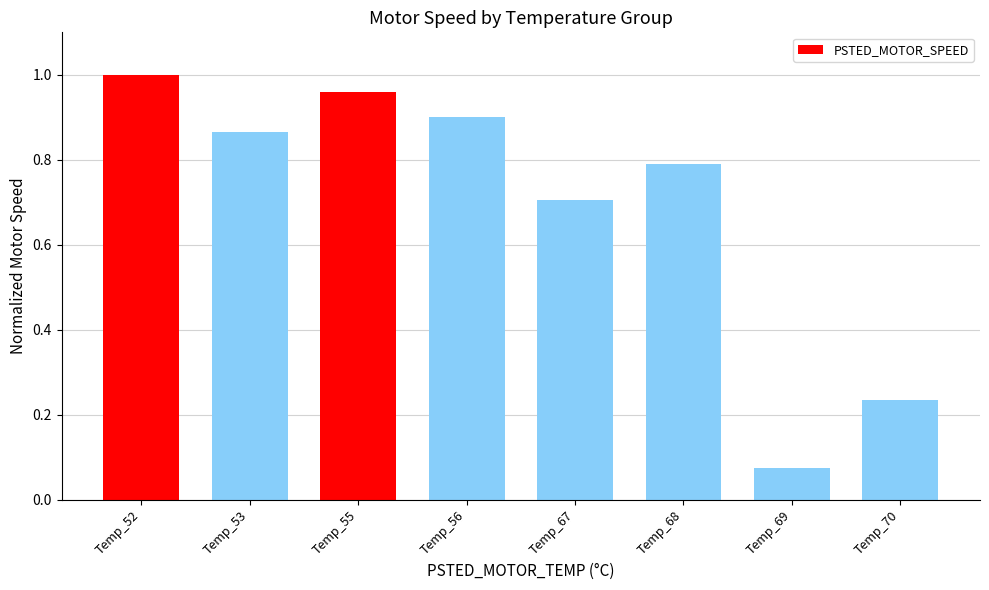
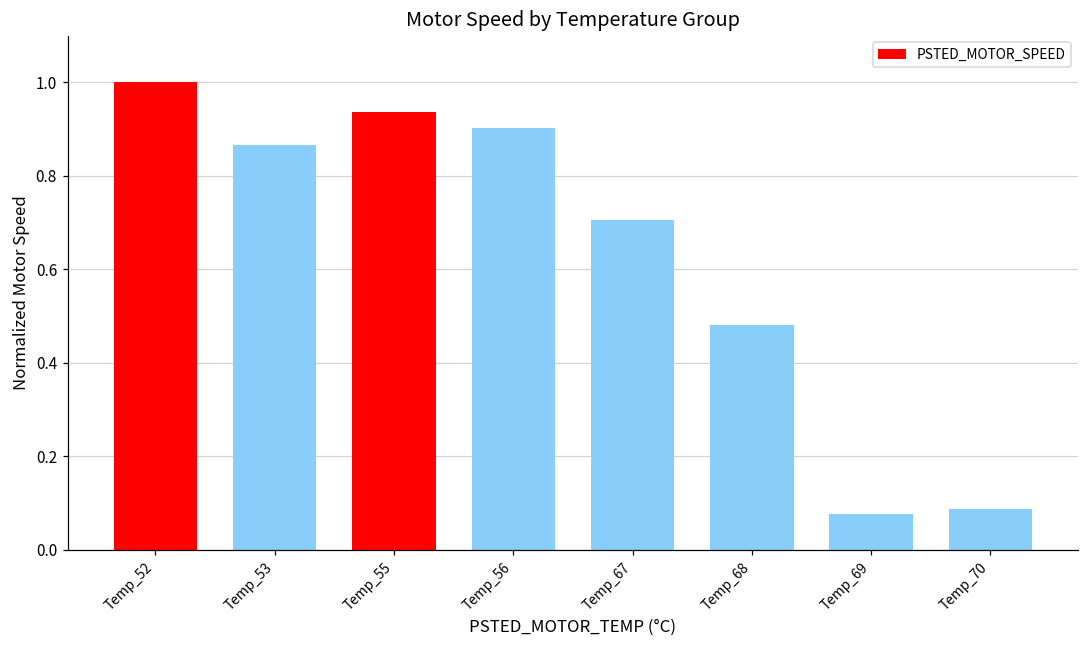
  {
    "Temp_52": 1.00,
    "Temp_53": 0.87,
-   "Temp_55": 0.96,
+   "Temp_55": 0.94,
    "Temp_56": 0.90,
    "Temp_67": 0.71,
-   "Temp_68": 0.79,
+   "Temp_68": 0.48,
    "Temp_69": 0.08,
-   "Temp_70": 0.24
+   "Temp_70": 0.09
  }
